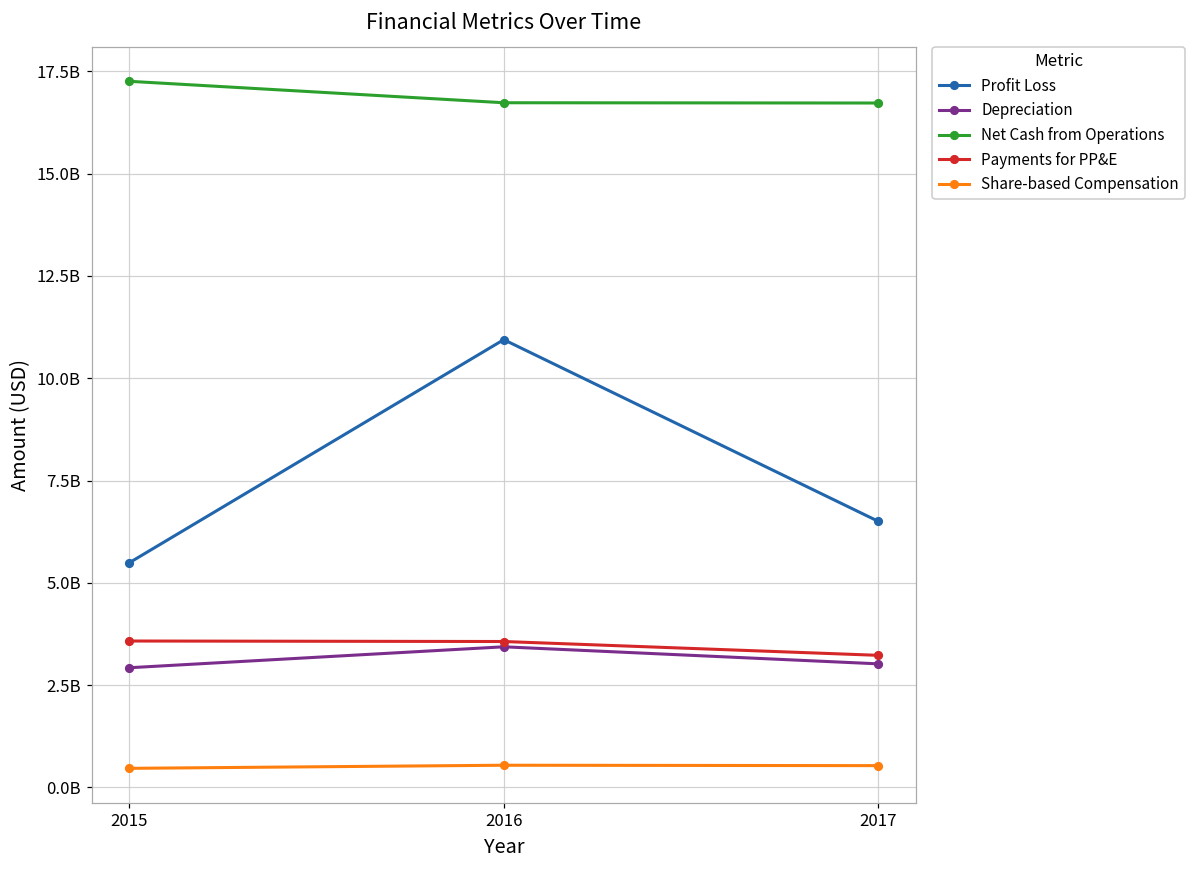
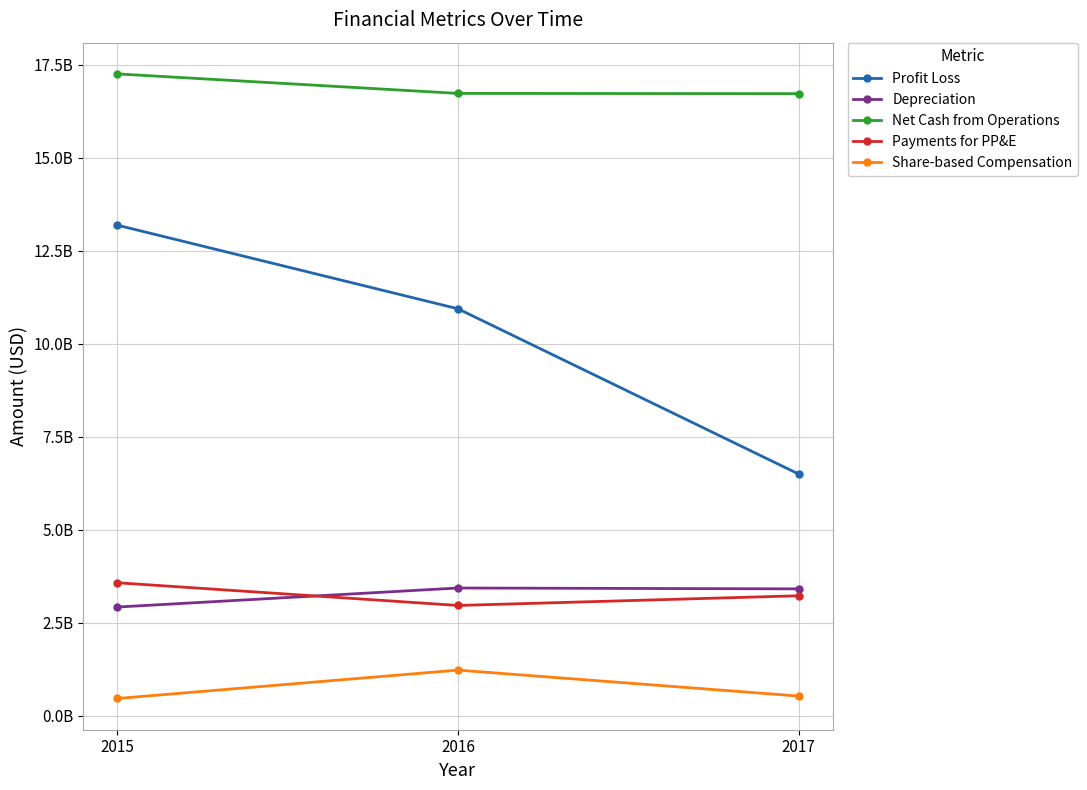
  {
    "Profit Loss": {
-     "2015": 5500000000,
+     "2015": 13200000000,
      "2016": 10900000000,
      "2017": 6500000000
    },
    "Depreciation": {
      "2015": 2900000000,
      "2016": 3400000000,
-     "2017": 3000000000
+     "2017": 3400000000
    },
    "Net Cash from Operations": {
      "2015": 17300000000,
      "2016": 16700000000,
      "2017": 16700000000
    },
    "Payments for PP&E": {
      "2015": 3600000000,
-     "2016": 3600000000,
+     "2016": 3000000000,
      "2017": 3200000000
    },
    "Share-based Compensation": {
      "2015": 500000000,
-     "2016": 500000000,
+     "2016": 1200000000,
      "2017": 500000000
    }
  }
